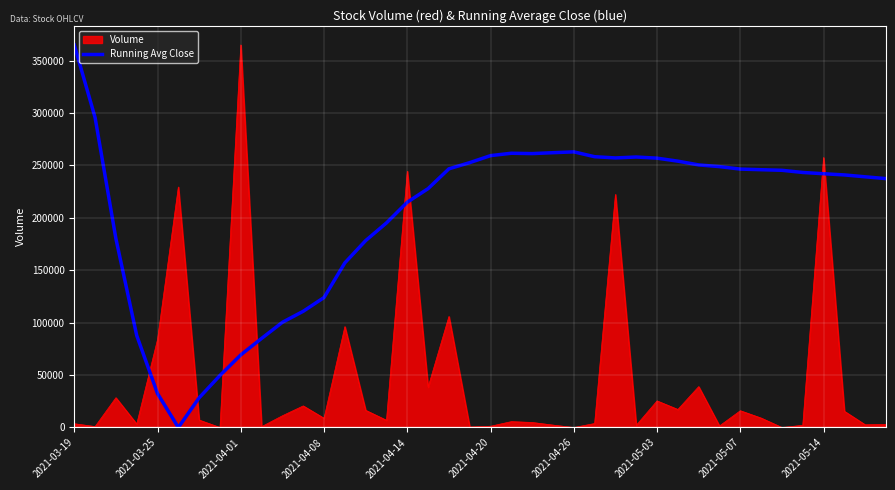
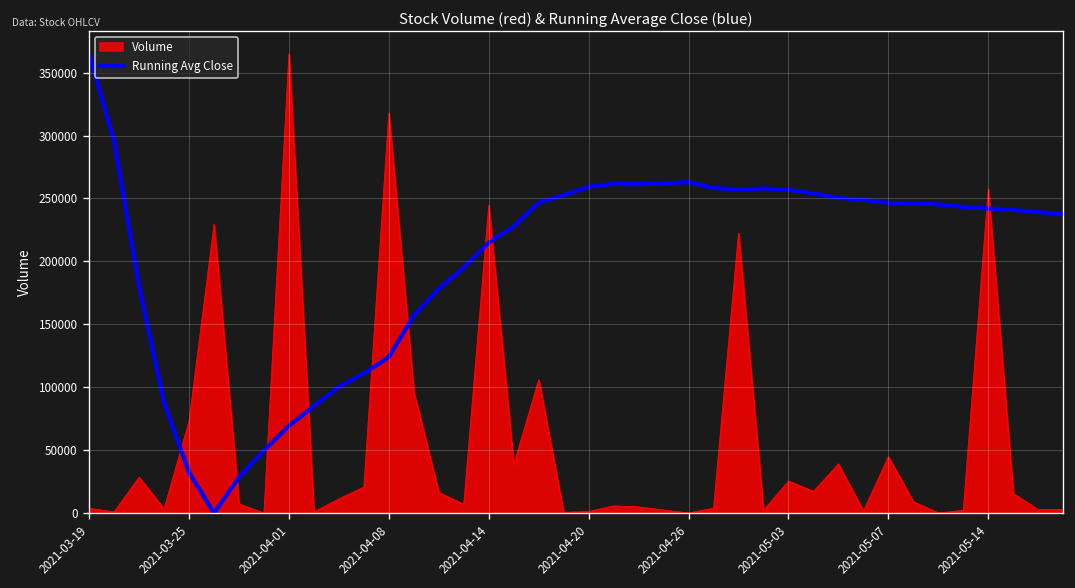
  {
    "Volume": {
      "2021-03-19": 4000,
-     "2021-03-25": 84000,
+     "2021-03-25": 73000,
      "2021-04-01": 365000,
-     "2021-04-08": 9000,
+     "2021-04-08": 318000,
      "2021-04-14": 244000,
      "2021-04-20": 1000,
      "2021-04-26": 0,
      "2021-05-03": 25000,
-     "2021-05-07": 16000,
+     "2021-05-07": 45000,
      "2021-05-14": 258000
    },
    "Running Avg Close": {
      "2021-03-19": 365000,
      "2021-03-25": 32000,
      "2021-04-01": 69000,
      "2021-04-08": 124000,
      "2021-04-14": 215000,
      "2021-04-20": 259000,
      "2021-04-26": 263000,
      "2021-05-03": 257000,
      "2021-05-07": 246000,
      "2021-05-14": 242000
    }
  }
